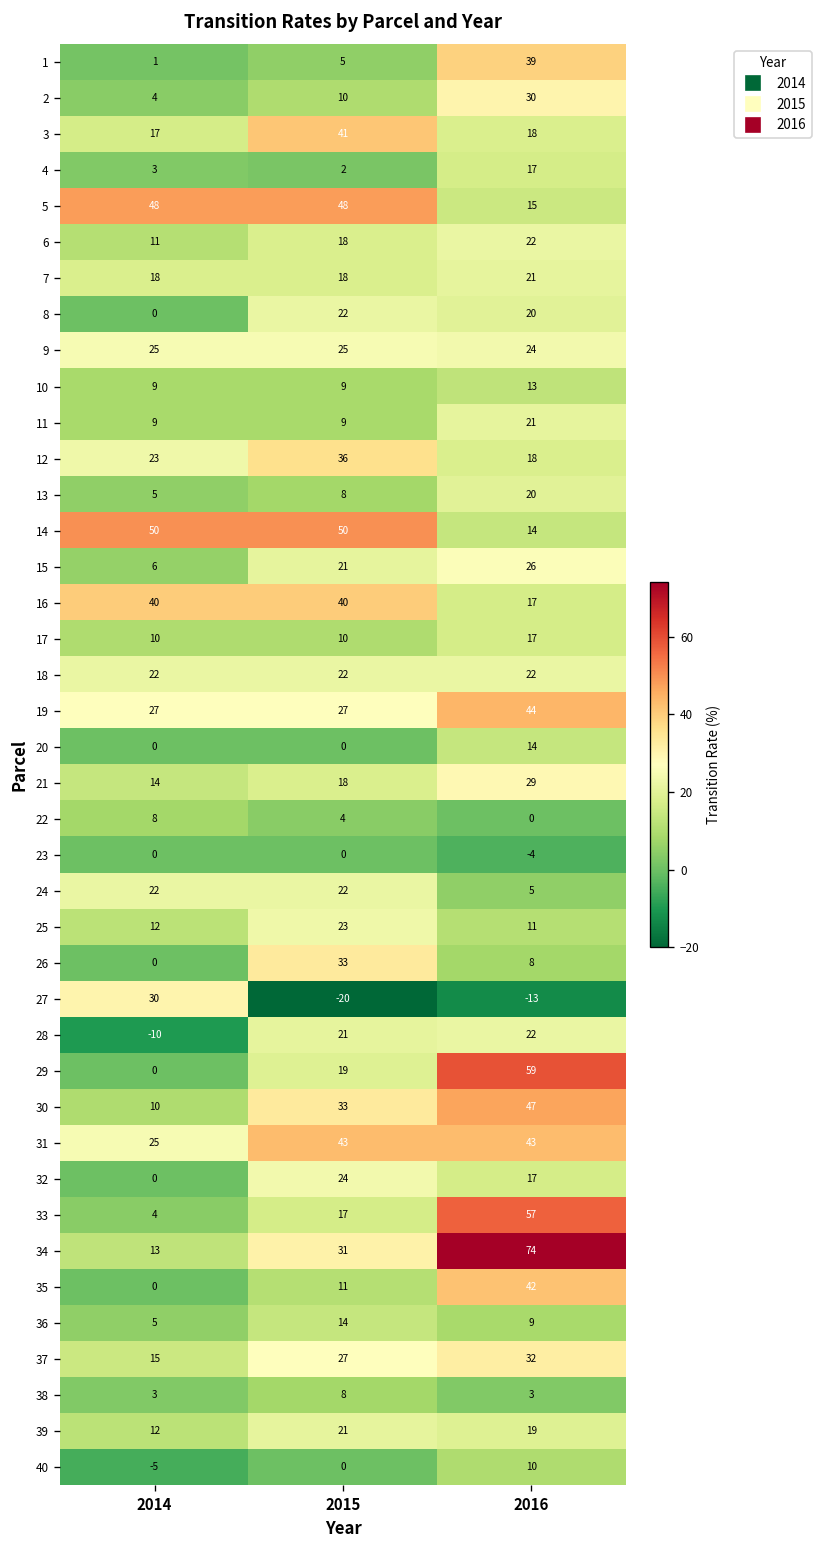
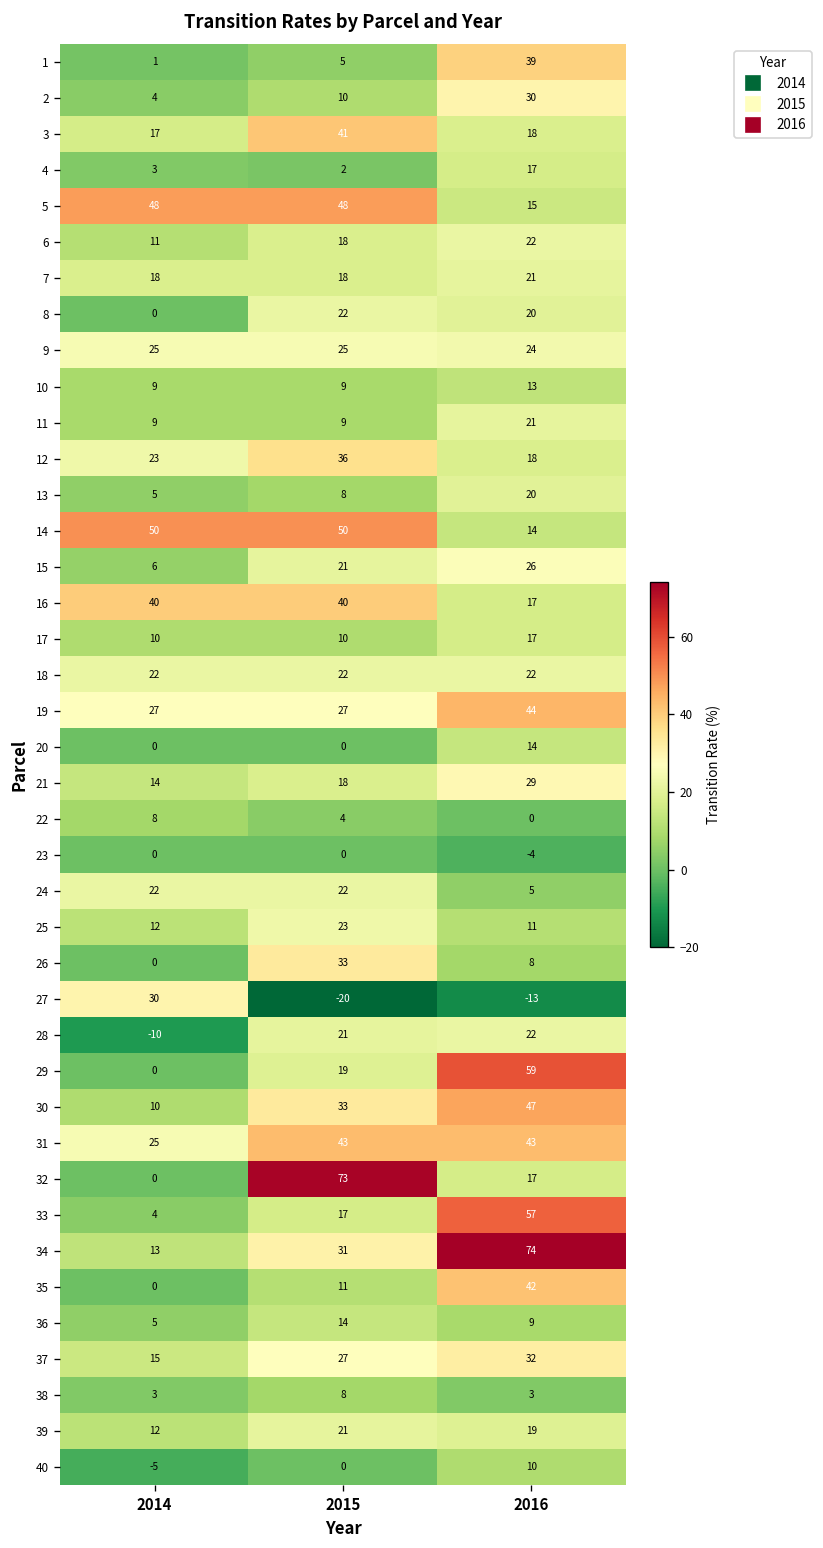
  {
    "1": {
      "2014": 1,
      "2015": 5,
      "2016": 39
    },
    "2": {
      "2014": 4,
      "2015": 10,
      "2016": 30
    },
    "3": {
      "2014": 17,
      "2015": 41,
      "2016": 18
    },
    "4": {
      "2014": 3,
      "2015": 2,
      "2016": 17
    },
    "5": {
      "2014": 48,
      "2015": 48,
      "2016": 15
    },
    "6": {
      "2014": 11,
      "2015": 18,
      "2016": 22
    },
    "7": {
      "2014": 18,
      "2015": 18,
      "2016": 21
    },
    "8": {
      "2014": 0,
      "2015": 22,
      "2016": 20
    },
    "9": {
      "2014": 25,
      "2015": 25,
      "2016": 24
    },
    "10": {
      "2014": 9,
      "2015": 9,
      "2016": 13
    },
    "11": {
      "2014": 9,
      "2015": 9,
      "2016": 21
    },
    "12": {
      "2014": 23,
      "2015": 36,
      "2016": 18
    },
    "13": {
      "2014": 5,
      "2015": 8,
      "2016": 20
    },
    "14": {
      "2014": 50,
      "2015": 50,
      "2016": 14
    },
    "15": {
      "2014": 6,
      "2015": 21,
      "2016": 26
    },
    "16": {
      "2014": 40,
      "2015": 40,
      "2016": 17
    },
    "17": {
      "2014": 10,
      "2015": 10,
      "2016": 17
    },
    "18": {
      "2014": 22,
      "2015": 22,
      "2016": 22
    },
    "19": {
      "2014": 27,
      "2015": 27,
      "2016": 44
    },
    "20": {
      "2014": 0,
      "2015": 0,
      "2016": 14
    },
    "21": {
      "2014": 14,
      "2015": 18,
      "2016": 29
    },
    "22": {
      "2014": 8,
      "2015": 4,
      "2016": 0
    },
    "23": {
      "2014": 0,
      "2015": 0,
      "2016": -4
    },
    "24": {
      "2014": 22,
      "2015": 22,
      "2016": 5
    },
    "25": {
      "2014": 12,
      "2015": 23,
      "2016": 11
    },
    "26": {
      "2014": 0,
      "2015": 33,
      "2016": 8
    },
    "27": {
      "2014": 30,
      "2015": -20,
      "2016": -13
    },
    "28": {
      "2014": -10,
      "2015": 21,
      "2016": 22
    },
    "29": {
      "2014": 0,
      "2015": 19,
      "2016": 59
    },
    "30": {
      "2014": 10,
      "2015": 33,
      "2016": 47
    },
    "31": {
      "2014": 25,
      "2015": 43,
      "2016": 43
    },
    "32": {
      "2014": 0,
-     "2015": 24,
+     "2015": 73,
      "2016": 17
    },
    "33": {
      "2014": 4,
      "2015": 17,
      "2016": 57
    },
    "34": {
      "2014": 13,
      "2015": 31,
      "2016": 74
    },
    "35": {
      "2014": 0,
      "2015": 11,
      "2016": 42
    },
    "36": {
      "2014": 5,
      "2015": 14,
      "2016": 9
    },
    "37": {
      "2014": 15,
      "2015": 27,
      "2016": 32
    },
    "38": {
      "2014": 3,
      "2015": 8,
      "2016": 3
    },
    "39": {
      "2014": 12,
      "2015": 21,
      "2016": 19
    },
    "40": {
      "2014": -5,
      "2015": 0,
      "2016": 10
    }
  }
